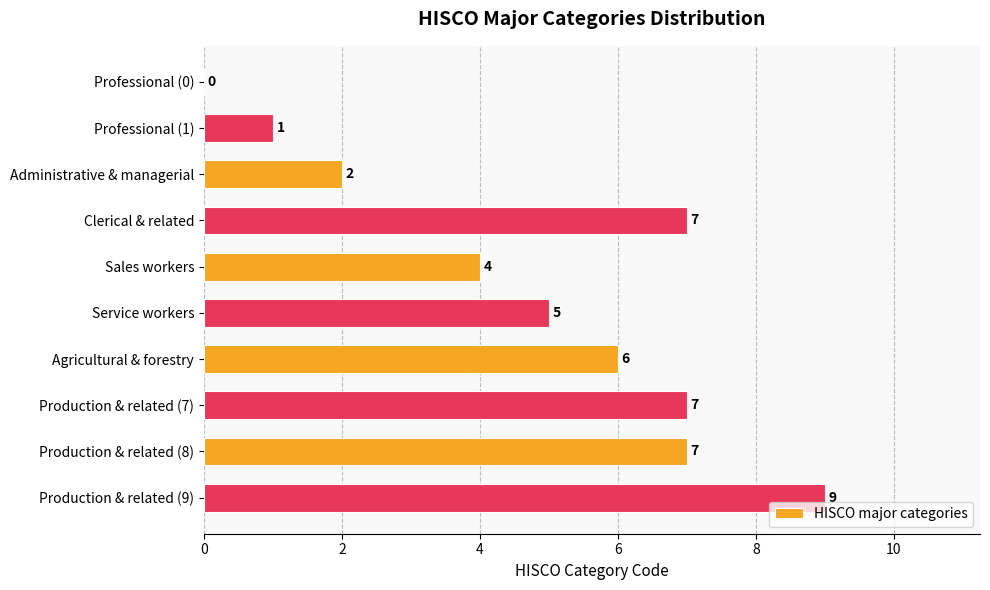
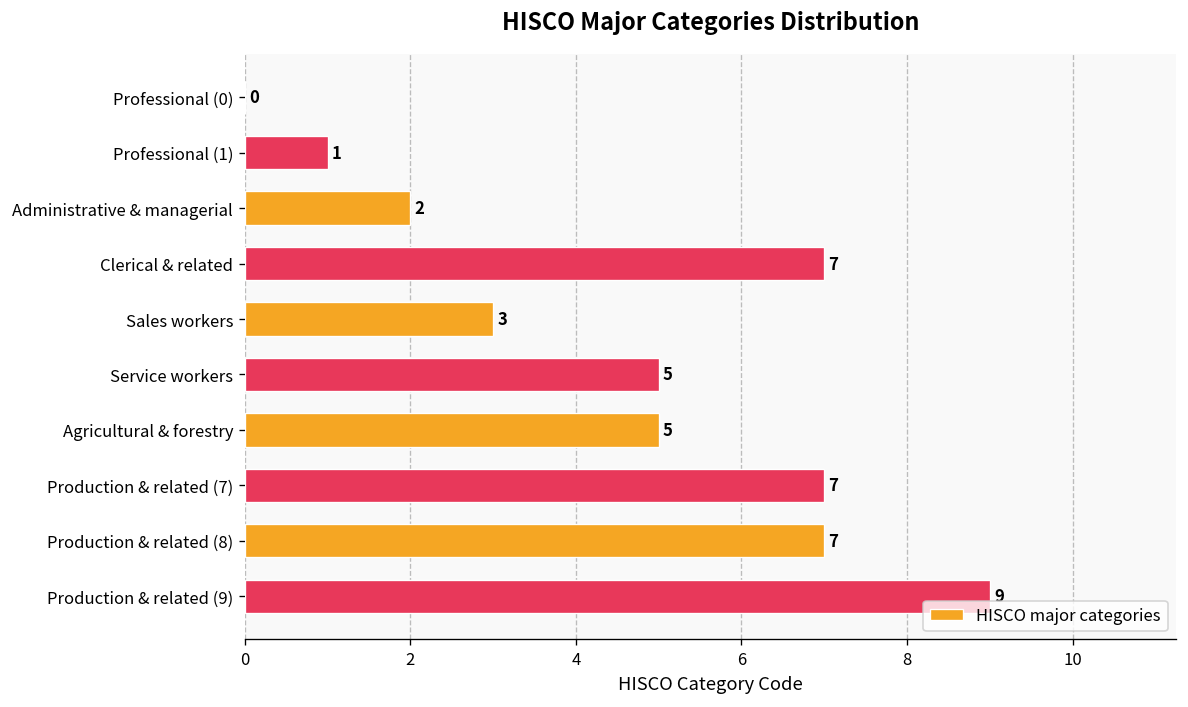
  {
    "Professional (0)": 0,
    "Professional (1)": 1,
    "Administrative & managerial": 2,
    "Clerical & related": 7,
-   "Sales workers": 4,
+   "Sales workers": 3,
    "Service workers": 5,
-   "Agricultural & forestry": 6,
+   "Agricultural & forestry": 5,
    "Production & related (7)": 7,
    "Production & related (8)": 7
  }
